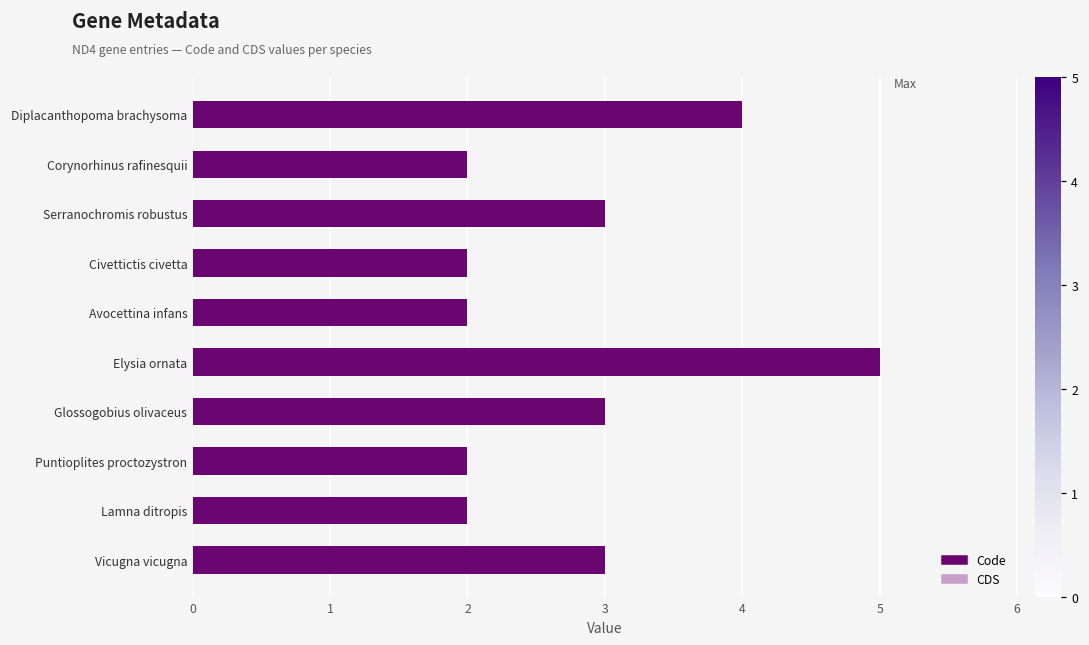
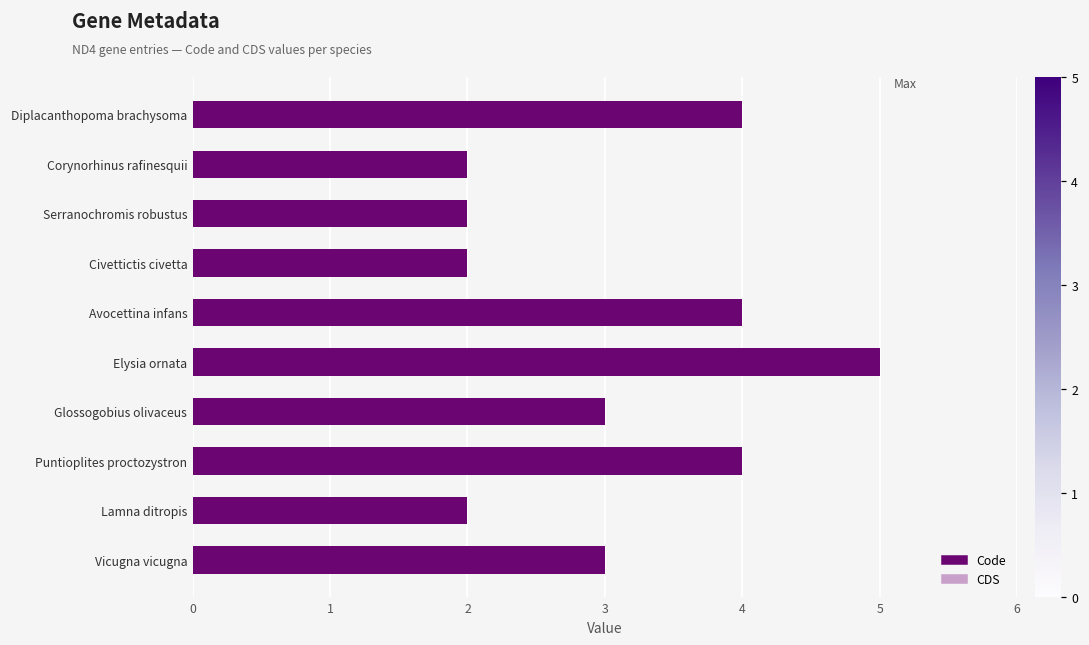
  {
    "CDS": {
      "Diplacanthopoma brachysoma": 0,
      "Corynorhinus rafinesquii": 0,
      "Serranochromis robustus": 0,
      "Civettictis civetta": 0,
      "Avocettina infans": 0,
      "Elysia ornata": 0,
      "Glossogobius olivaceus": 0,
      "Puntioplites proctozystron": 0,
      "Lamna ditropis": 0,
      "Vicugna vicugna": 0
    },
    "Code": {
      "Diplacanthopoma brachysoma": 4,
      "Corynorhinus rafinesquii": 2,
-     "Serranochromis robustus": 3,
+     "Serranochromis robustus": 2,
      "Civettictis civetta": 2,
-     "Avocettina infans": 2,
+     "Avocettina infans": 4,
      "Elysia ornata": 5,
      "Glossogobius olivaceus": 3,
-     "Puntioplites proctozystron": 2,
+     "Puntioplites proctozystron": 4,
      "Lamna ditropis": 2,
      "Vicugna vicugna": 3
    }
  }
